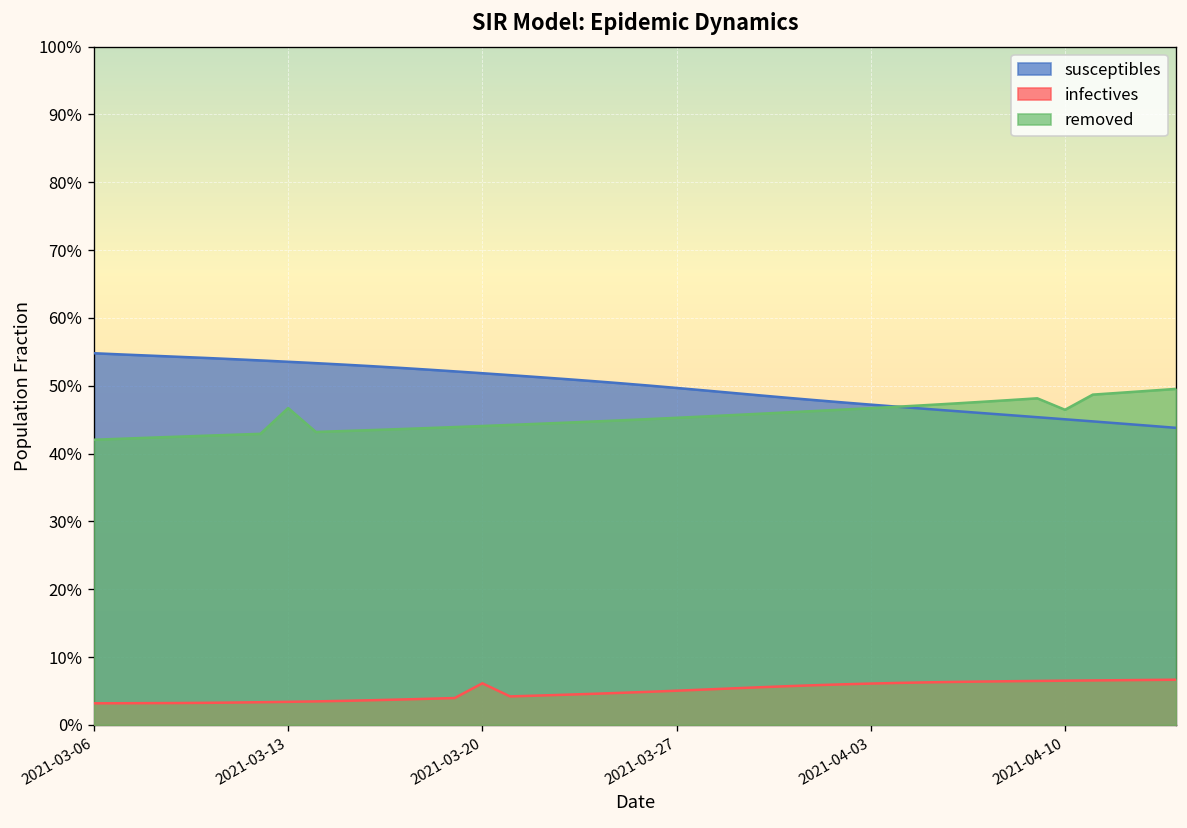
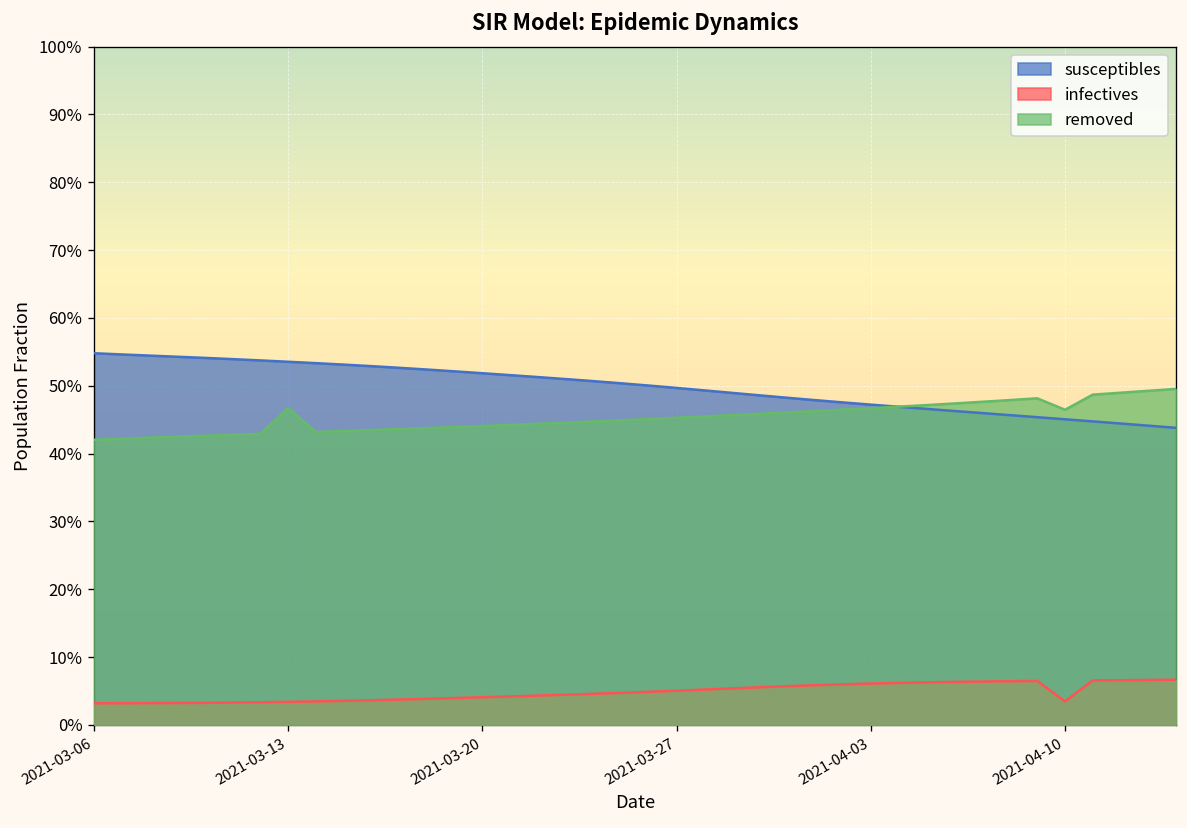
  {
    "susceptibles": {
      "2021-03-06": "55%",
      "2021-03-13": "54%",
      "2021-03-20": "52%",
      "2021-03-27": "50%",
      "2021-04-03": "47%",
      "2021-04-10": "45%"
    },
    "infectives": {
      "2021-03-06": "3%",
      "2021-03-13": "3%",
-     "2021-03-20": "6%",
+     "2021-03-20": "4%",
      "2021-03-27": "5%",
      "2021-04-03": "6%",
-     "2021-04-10": "7%"
+     "2021-04-10": "3%"
    },
    "removed": {
      "2021-03-06": "42%",
      "2021-03-13": "47%",
      "2021-03-20": "44%",
      "2021-03-27": "45%",
      "2021-04-03": "47%",
      "2021-04-10": "46%"
    }
  }
